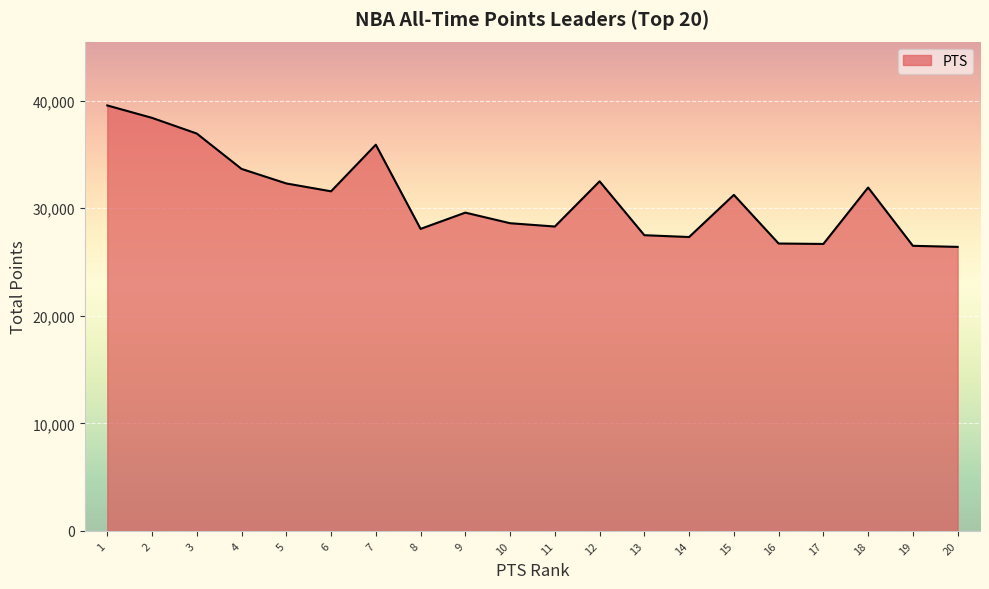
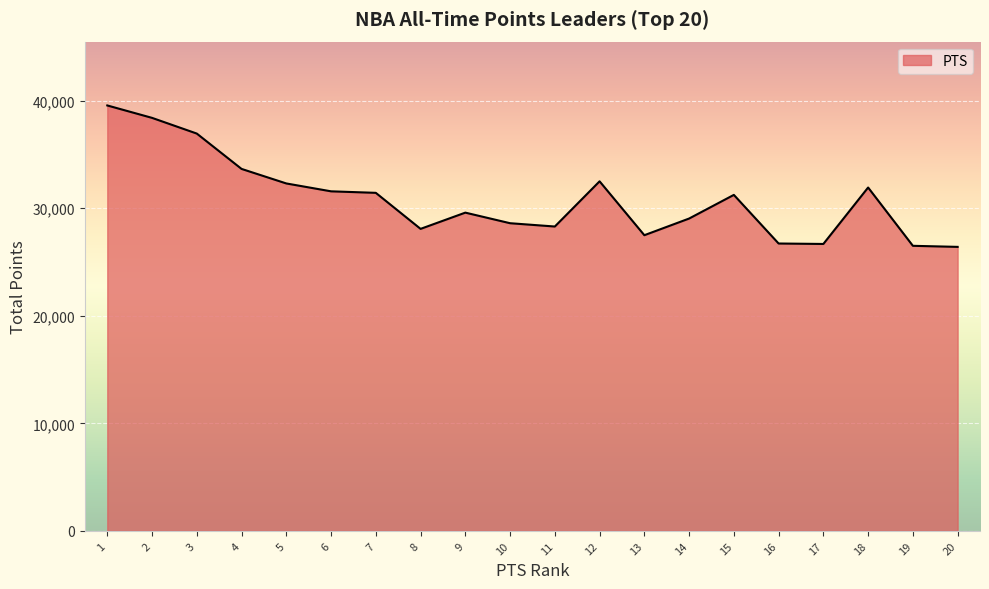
  {
    "1": "39,500",
    "2": "38,400",
    "3": "36,900",
    "4": "33,600",
    "5": "32,300",
    "6": "31,600",
-   "7": "35,900",
+   "7": "31,400",
    "8": "28,100",
    "9": "29,600",
    "10": "28,600",
    "11": "28,300",
    "12": "32,500",
    "13": "27,500",
-   "14": "27,300",
+   "14": "29,000",
    "15": "31,200",
    "16": "26,700",
    "17": "26,700",
    "18": "31,900",
    "19": "26,500",
    "20": "26,400"
  }
